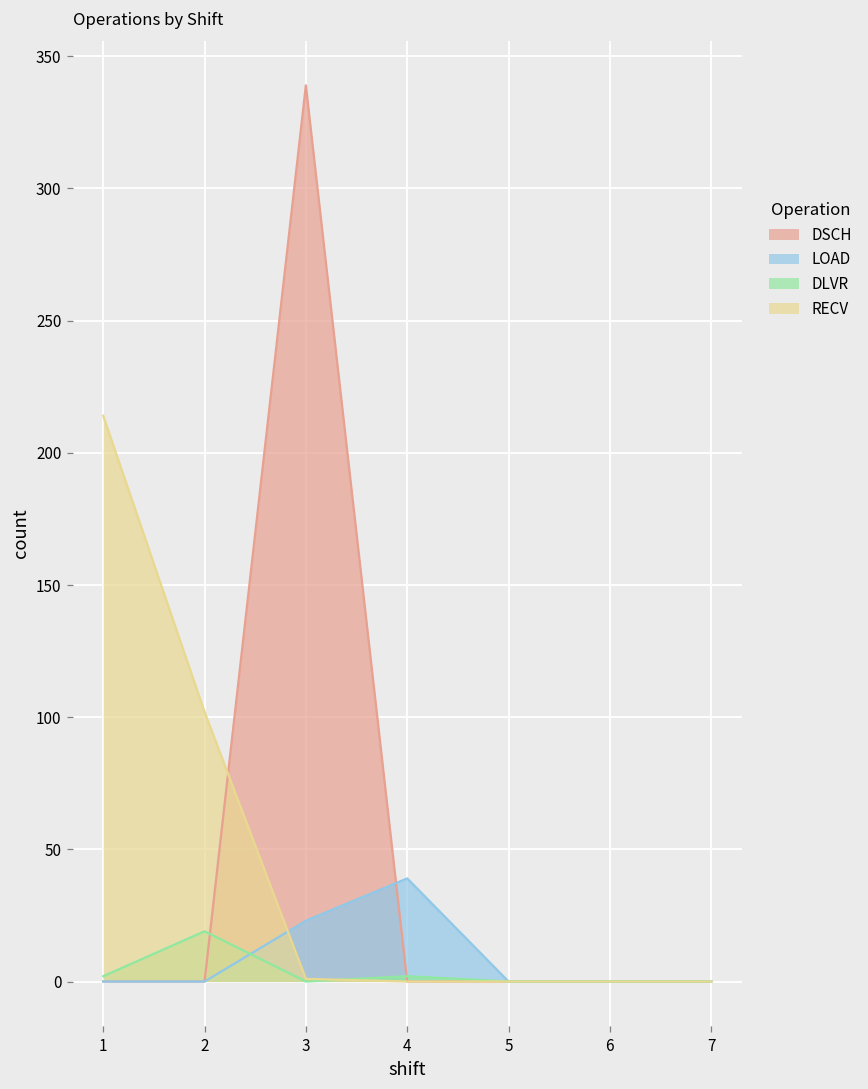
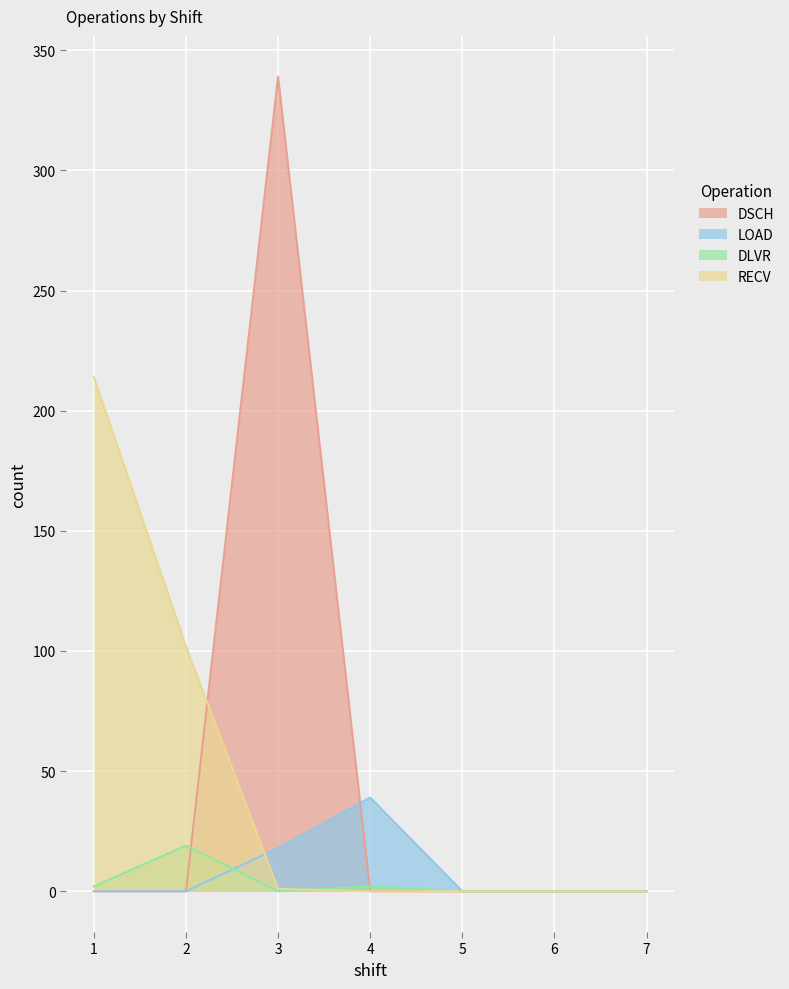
  {
    "LOAD": {
-     "3": 23,
+     "3": 18,
      "4": 39
    },
    "DLVR": {
      "1": 2,
      "2": 19,
      "4": 2
    }
  }
